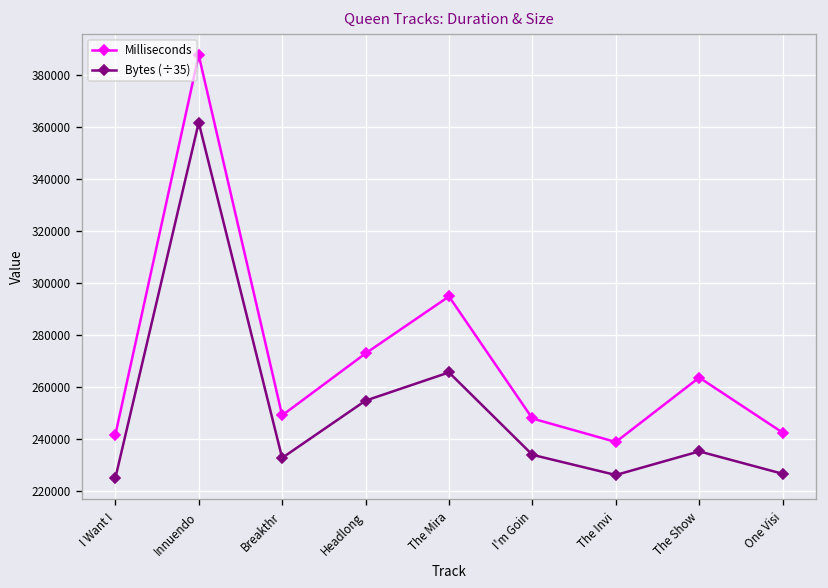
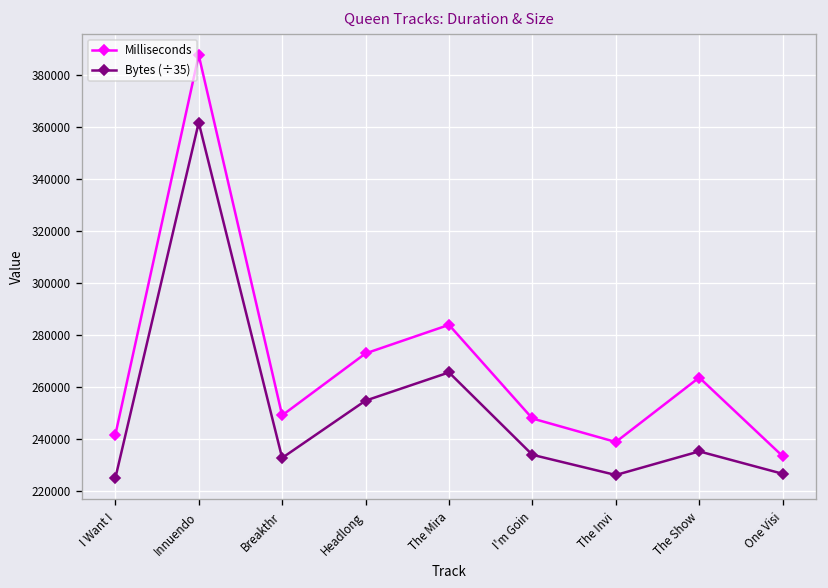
  {
    "Milliseconds": {
      "I Want I": 242000,
      "Innuendo": 388000,
      "Breakthr": 249000,
      "Headlong": 273000,
-     "The Mira": 295000,
+     "The Mira": 284000,
      "I'm Goin": 248000,
      "The Invi": 239000,
      "The Show": 264000,
-     "One Visi": 243000
+     "One Visi": 234000
    },
    "Bytes (÷35)": {
      "I Want I": 225000,
      "Innuendo": 362000,
      "Breakthr": 233000,
      "Headlong": 255000,
      "The Mira": 266000,
      "I'm Goin": 234000,
      "The Invi": 226000,
      "The Show": 235000,
      "One Visi": 227000
    }
  }
